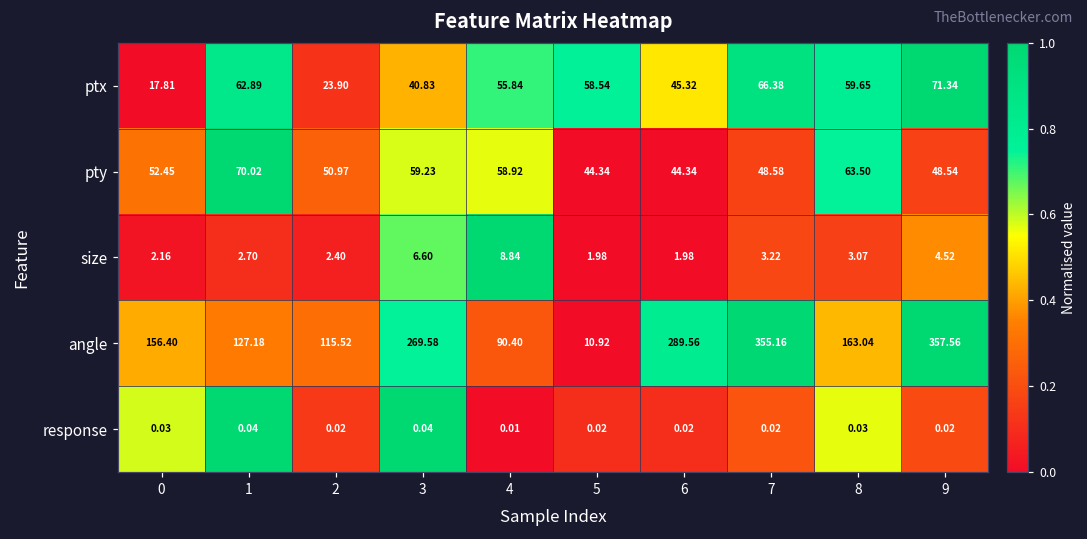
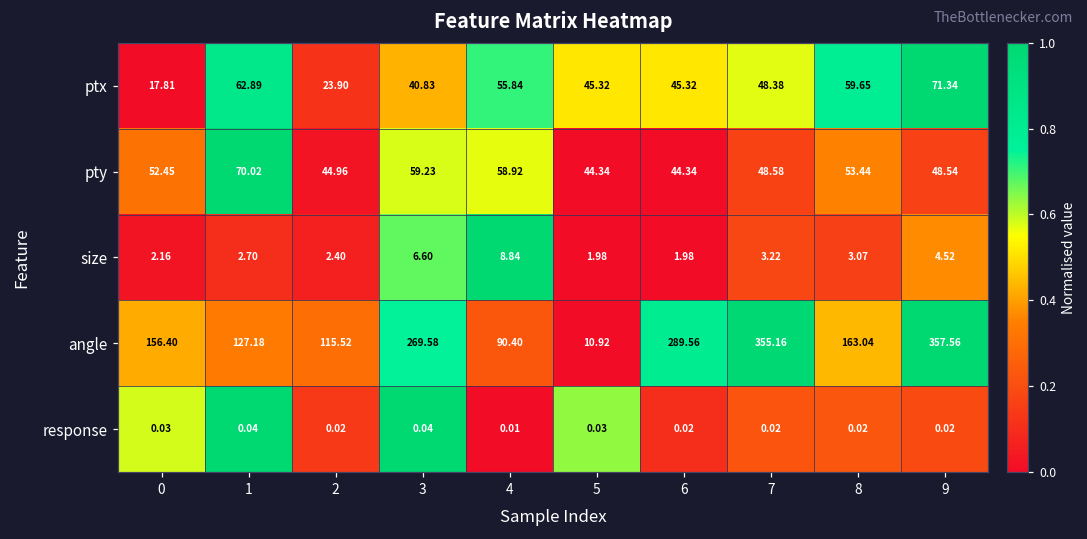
  {
    "ptx": {
      "0": 17.81,
      "1": 62.89,
      "2": 23.90,
      "3": 40.83,
      "4": 55.84,
-     "5": 58.54,
+     "5": 45.32,
      "6": 45.32,
-     "7": 66.38,
+     "7": 48.38,
      "8": 59.65,
      "9": 71.34
    },
    "pty": {
      "0": 52.45,
      "1": 70.02,
-     "2": 50.97,
+     "2": 44.96,
      "3": 59.23,
      "4": 58.92,
      "5": 44.34,
      "6": 44.34,
      "7": 48.58,
-     "8": 63.50,
+     "8": 53.44,
      "9": 48.54
    },
    "size": {
      "0": 2.16,
      "1": 2.70,
      "2": 2.40,
      "3": 6.60,
      "4": 8.84,
      "5": 1.98,
      "6": 1.98,
      "7": 3.22,
      "8": 3.07,
      "9": 4.52
    },
    "angle": {
      "0": 156.40,
      "1": 127.18,
      "2": 115.52,
      "3": 269.58,
      "4": 90.40,
      "5": 10.92,
      "6": 289.56,
      "7": 355.16,
      "8": 163.04,
      "9": 357.56
    },
    "response": {
      "0": 0.03,
      "1": 0.04,
      "2": 0.02,
      "3": 0.04,
      "4": 0.01,
-     "5": 0.02,
+     "5": 0.03,
      "6": 0.02,
      "7": 0.02,
-     "8": 0.03,
+     "8": 0.02,
      "9": 0.02
    }
  }
